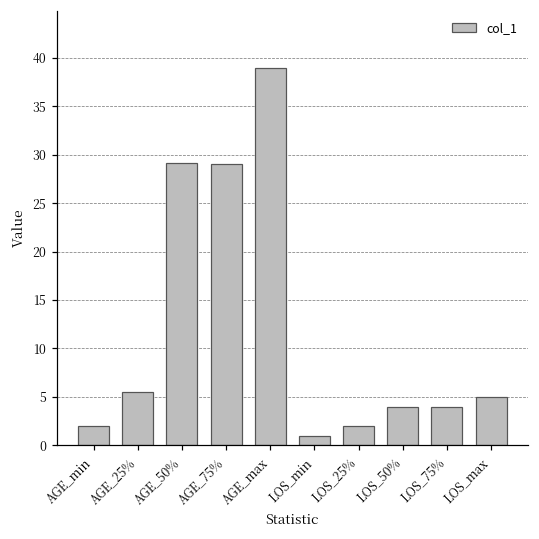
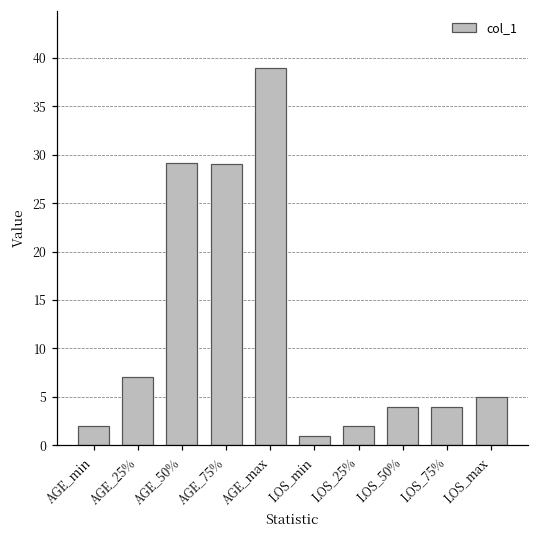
  {
    "AGE_min": 2,
-   "AGE_25%": 6,
+   "AGE_25%": 7,
    "AGE_50%": 29,
    "AGE_75%": 29,
    "AGE_max": 39,
    "LOS_min": 1,
    "LOS_25%": 2,
    "LOS_50%": 4,
    "LOS_75%": 4,
    "LOS_max": 5
  }
